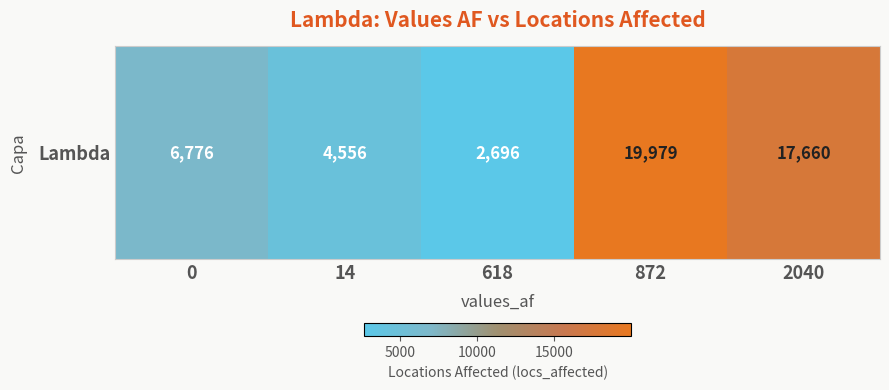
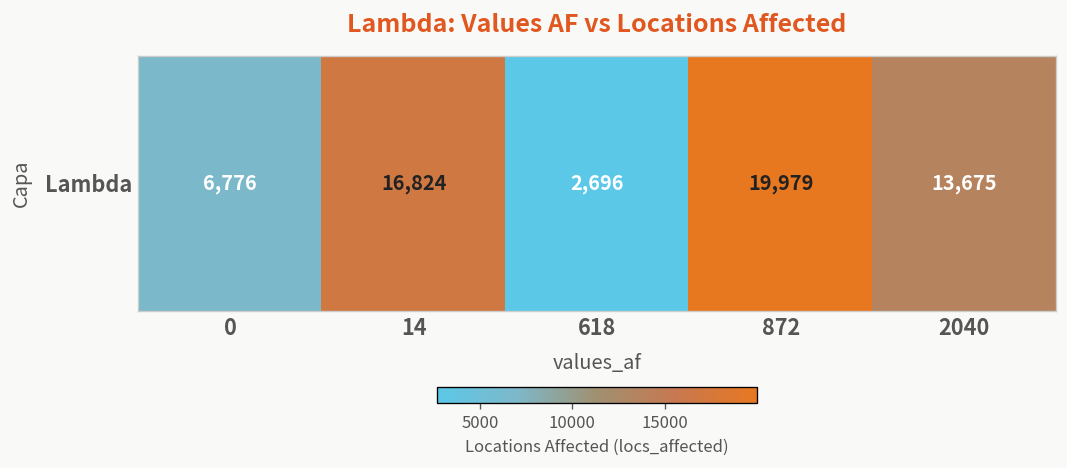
  {
    "Lambda": {
      "0": "6,776",
-     "14": "4,556",
+     "14": "16,824",
      "618": "2,696",
      "872": "19,979",
-     "2040": "17,660"
+     "2040": "13,675"
    }
  }
